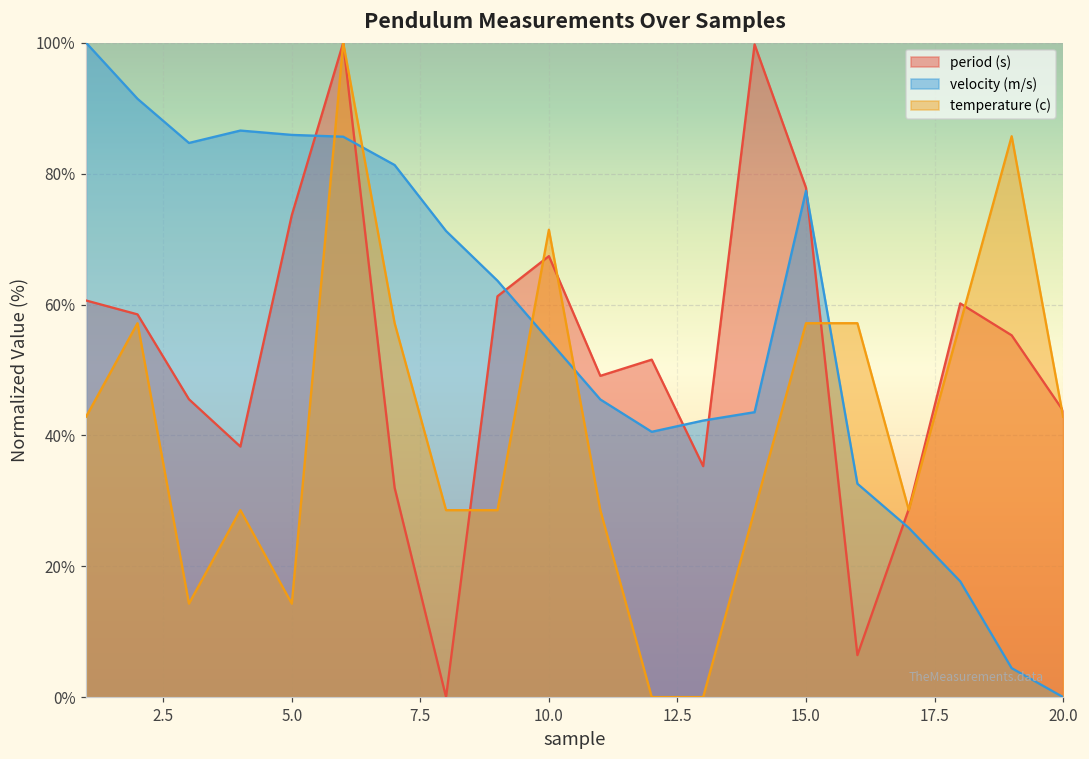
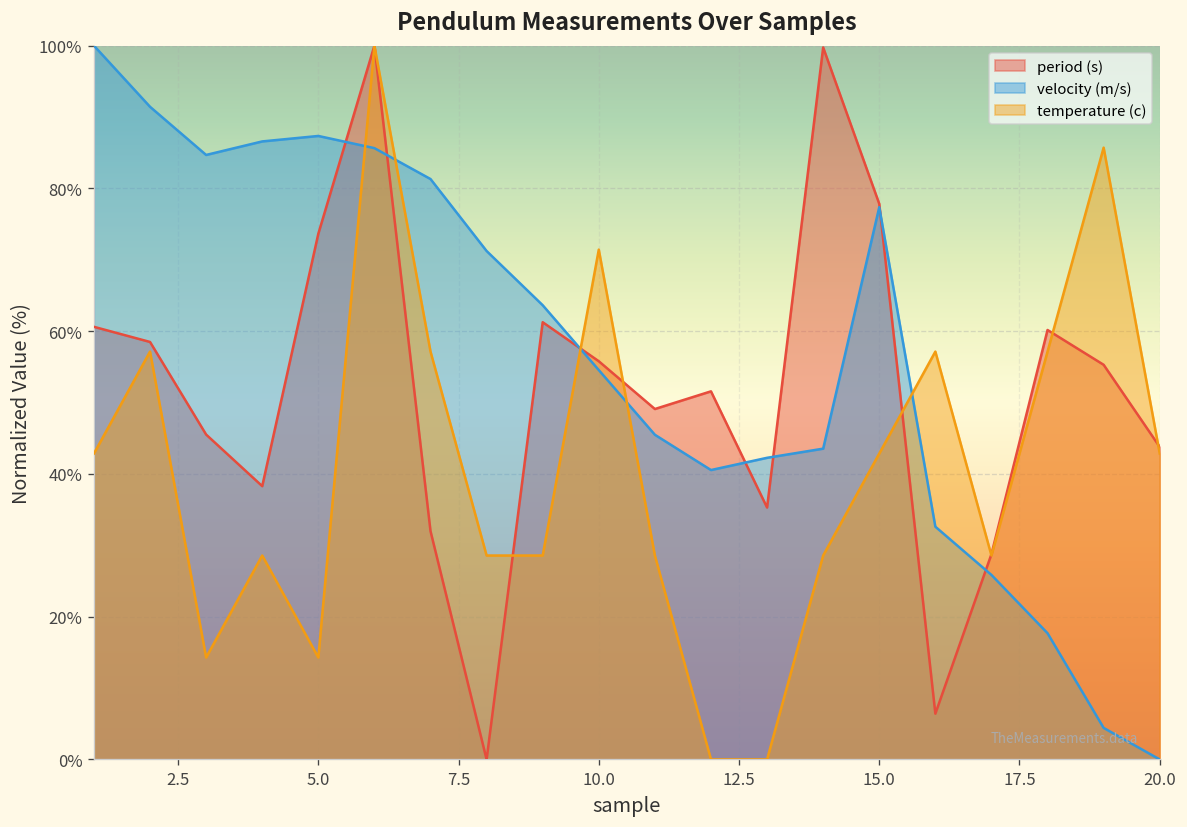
  {
    "period (s)": {
      "5.0": "74%",
-     "10.0": "67%",
+     "10.0": "56%",
      "15.0": "78%",
      "20.0": "44%"
    },
    "velocity (m/s)": {
-     "5.0": "86%",
+     "5.0": "87%",
      "10.0": "55%",
      "15.0": "77%",
      "20.0": "0%"
    },
    "temperature (c)": {
      "5.0": "14%",
      "10.0": "71%",
-     "15.0": "57%",
+     "15.0": "43%",
      "20.0": "43%"
    }
  }
